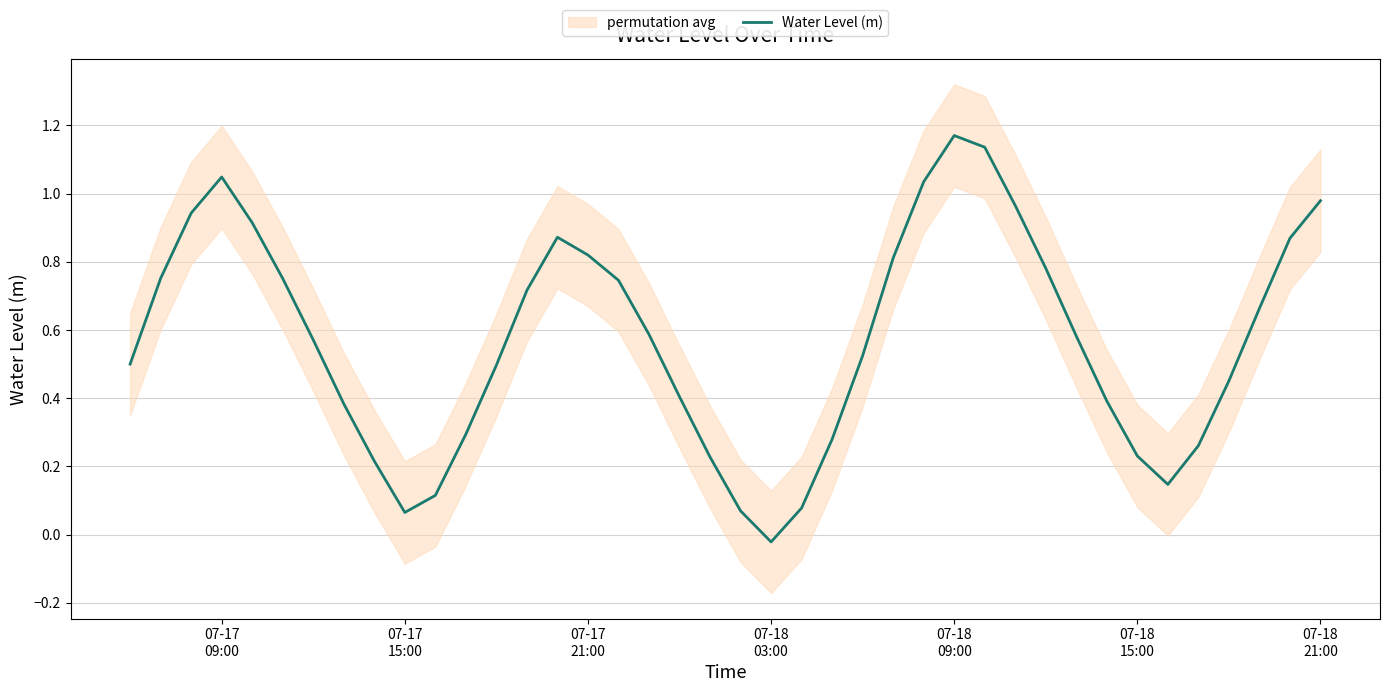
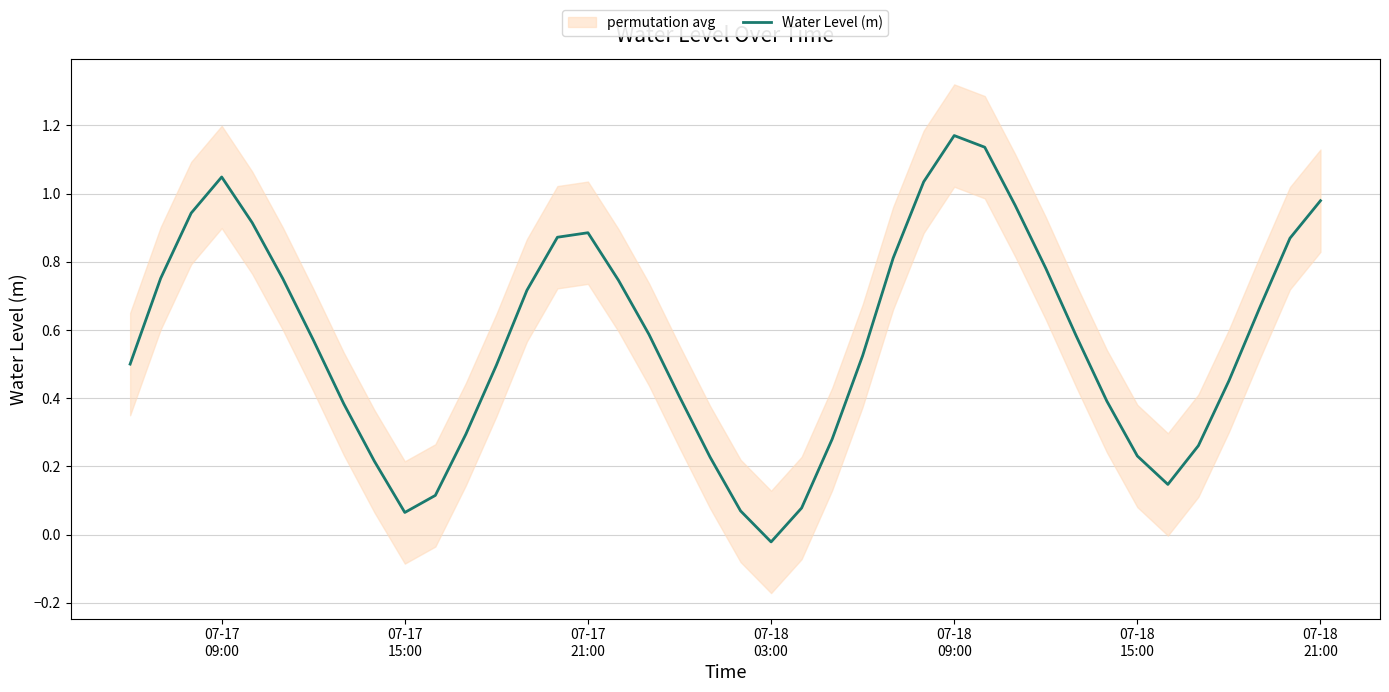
  {
    "Water Level (m)": {
      "07-17 09:00": 1.05,
      "07-17 15:00": 0.07,
-     "07-17 21:00": 0.82,
+     "07-17 21:00": 0.89,
      "07-18 03:00": -0.02,
      "07-18 09:00": 1.17,
      "07-18 15:00": 0.23,
      "07-18 21:00": 0.98
    }
  }
